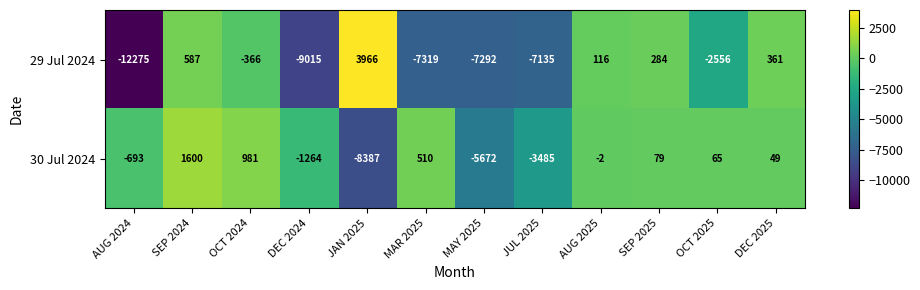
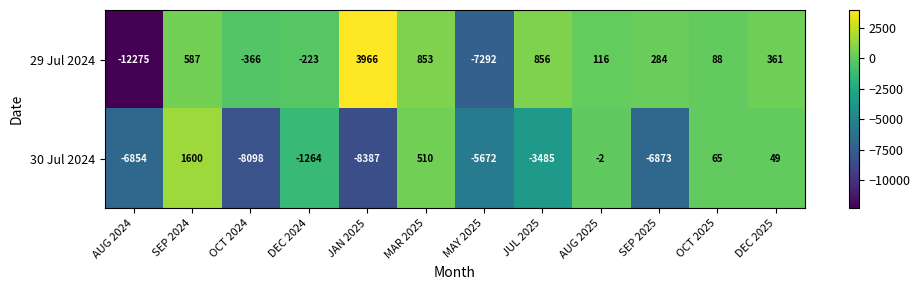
  {
    "29 Jul 2024": {
      "AUG 2024": -12275,
      "SEP 2024": 587,
      "OCT 2024": -366,
-     "DEC 2024": -9015,
+     "DEC 2024": -223,
      "JAN 2025": 3966,
-     "MAR 2025": -7319,
+     "MAR 2025": 853,
      "MAY 2025": -7292,
-     "JUL 2025": -7135,
+     "JUL 2025": 856,
      "AUG 2025": 116,
      "SEP 2025": 284,
-     "OCT 2025": -2556,
+     "OCT 2025": 88,
      "DEC 2025": 361
    },
    "30 Jul 2024": {
-     "AUG 2024": -693,
+     "AUG 2024": -6854,
      "SEP 2024": 1600,
-     "OCT 2024": 981,
+     "OCT 2024": -8098,
      "DEC 2024": -1264,
      "JAN 2025": -8387,
      "MAR 2025": 510,
      "MAY 2025": -5672,
      "JUL 2025": -3485,
      "AUG 2025": -2,
-     "SEP 2025": 79,
+     "SEP 2025": -6873,
      "OCT 2025": 65,
      "DEC 2025": 49
    }
  }
